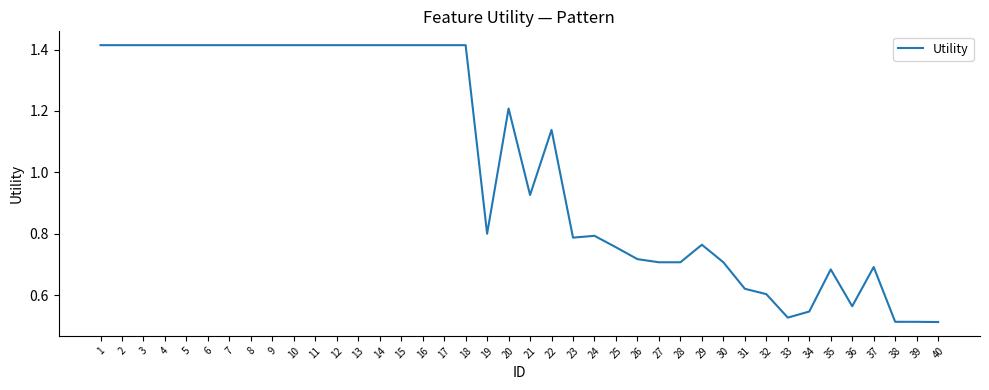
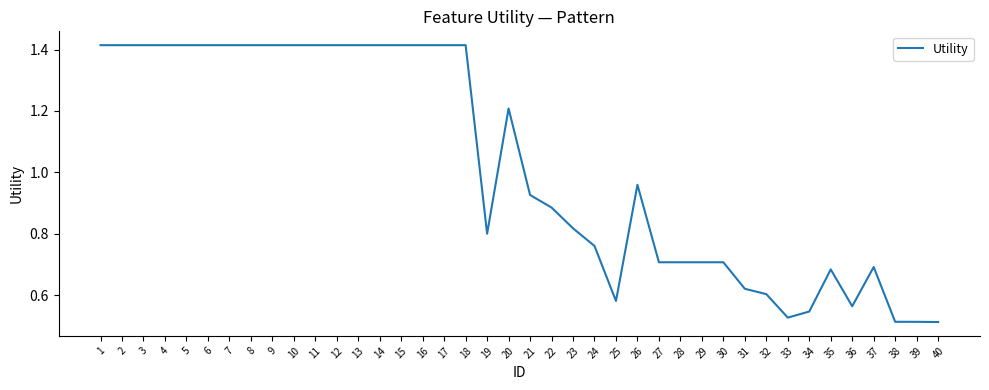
  {
    "1": 1.41,
    "2": 1.41,
    "3": 1.41,
    "4": 1.41,
    "5": 1.41,
    "6": 1.41,
    "7": 1.41,
    "8": 1.41,
    "9": 1.41,
    "10": 1.41,
    "11": 1.41,
    "12": 1.41,
    "13": 1.41,
    "14": 1.41,
    "15": 1.41,
    "16": 1.41,
    "17": 1.41,
    "18": 1.41,
    "19": 0.80,
    "20": 1.21,
    "21": 0.93,
-   "22": 1.14,
-   "23": 0.79,
-   "24": 0.79,
-   "25": 0.76,
-   "26": 0.72,
+   "22": 0.89,
+   "23": 0.82,
+   "24": 0.76,
+   "25": 0.58,
+   "26": 0.96,
    "27": 0.71,
    "28": 0.71,
-   "29": 0.76,
+   "29": 0.71,
    "30": 0.71,
    "31": 0.62,
    "32": 0.60,
    "33": 0.53,
    "34": 0.55,
    "35": 0.68,
    "36": 0.56,
    "37": 0.69,
    "38": 0.51,
    "39": 0.51,
    "40": 0.51
  }
